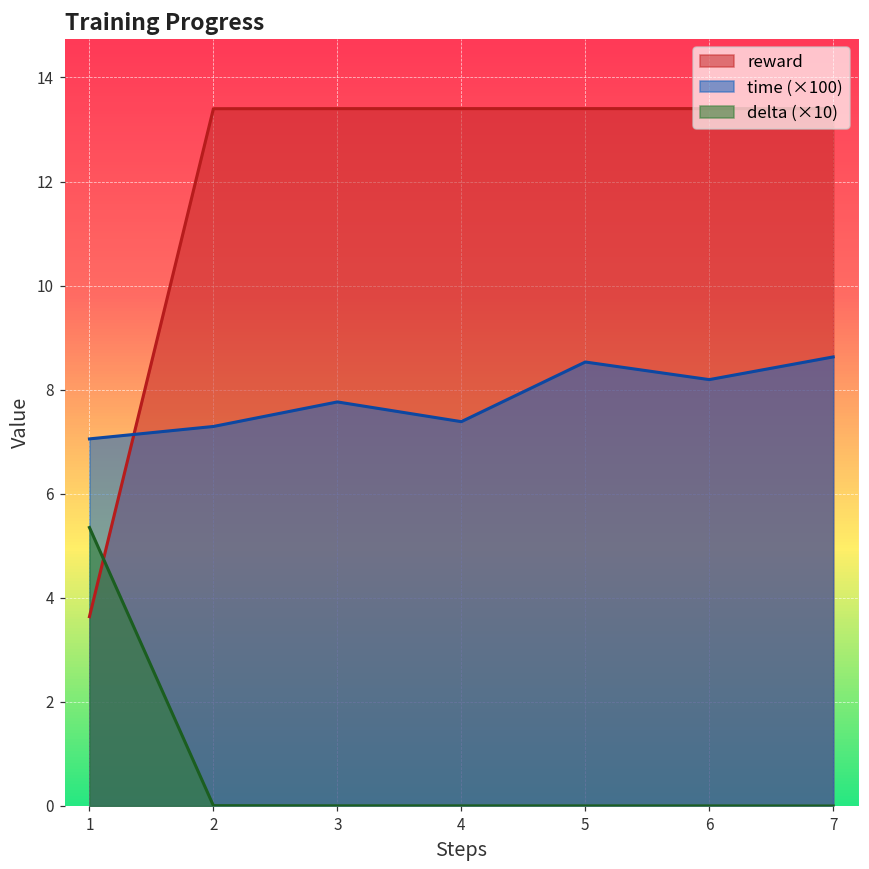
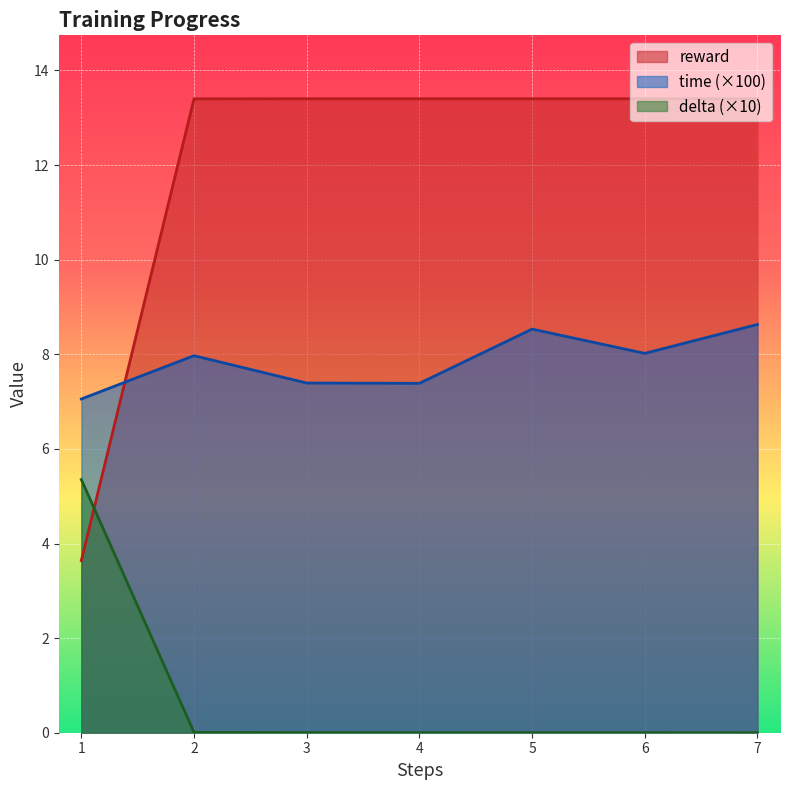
  {
    "reward": {
      "1": 3.6,
      "2": 13.4,
      "3": 13.4,
      "4": 13.4,
      "5": 13.4
    },
    "time (×100)": {
      "1": 7.1,
-     "2": 7.3,
-     "3": 7.8,
+     "2": 8.0,
+     "3": 7.4,
      "4": 7.4,
      "5": 8.5,
-     "6": 8.2,
+     "6": 8.0,
      "7": 8.6
    },
    "delta (×10)": {
      "1": 5.4,
      "2": 0.0,
      "3": 0.0,
      "4": 0.0,
      "5": 0.0,
      "6": 0.0,
      "7": 0.0
    }
  }
